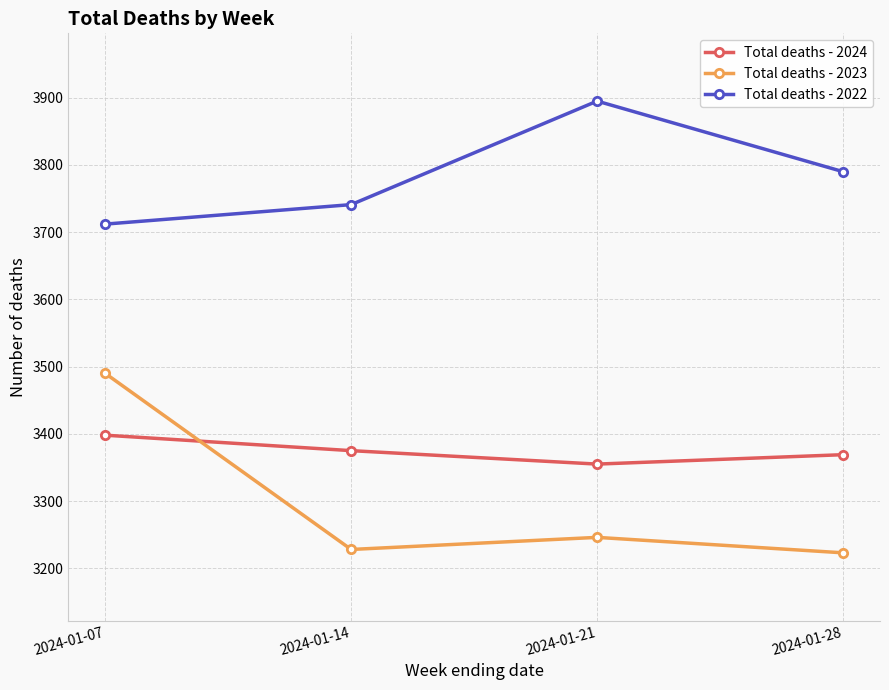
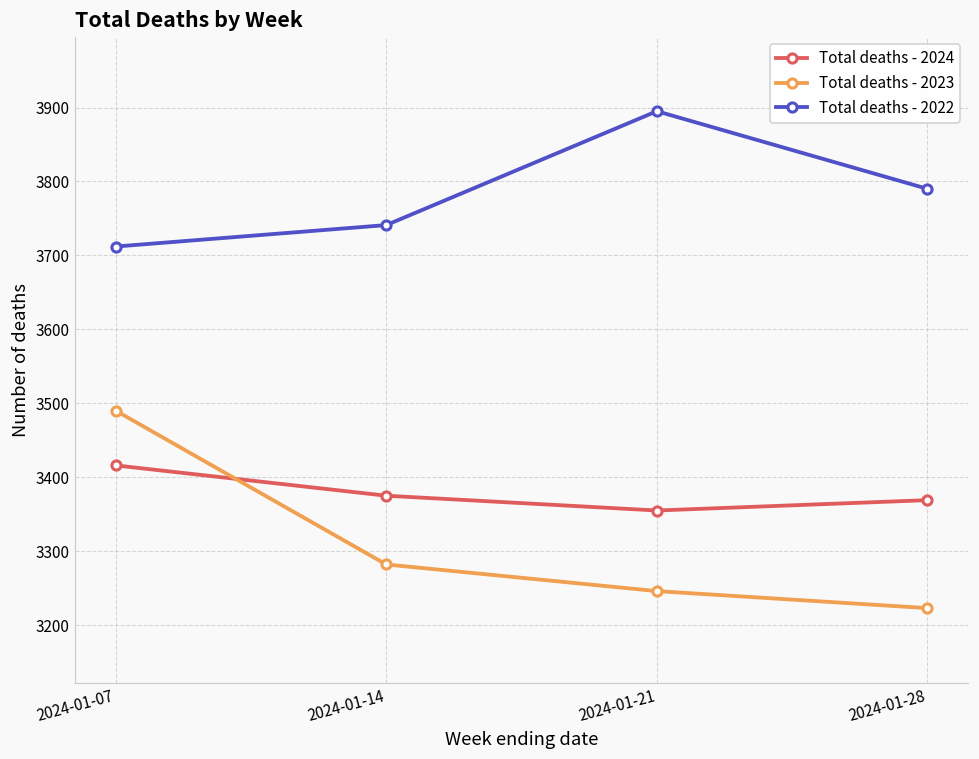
  {
    "Total deaths - 2024": {
-     "2024-01-07": 3400,
+     "2024-01-07": 3420,
      "2024-01-14": 3380,
      "2024-01-21": 3360,
      "2024-01-28": 3370
    },
    "Total deaths - 2023": {
      "2024-01-07": 3490,
-     "2024-01-14": 3230,
+     "2024-01-14": 3280,
      "2024-01-21": 3250,
      "2024-01-28": 3220
    },
    "Total deaths - 2022": {
      "2024-01-07": 3710,
      "2024-01-14": 3740,
      "2024-01-21": 3900,
      "2024-01-28": 3790
    }
  }
